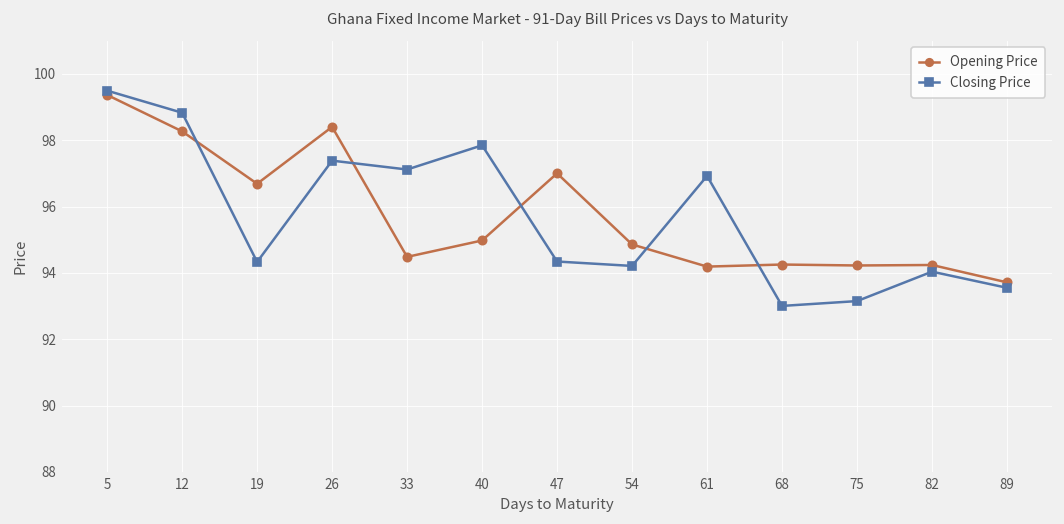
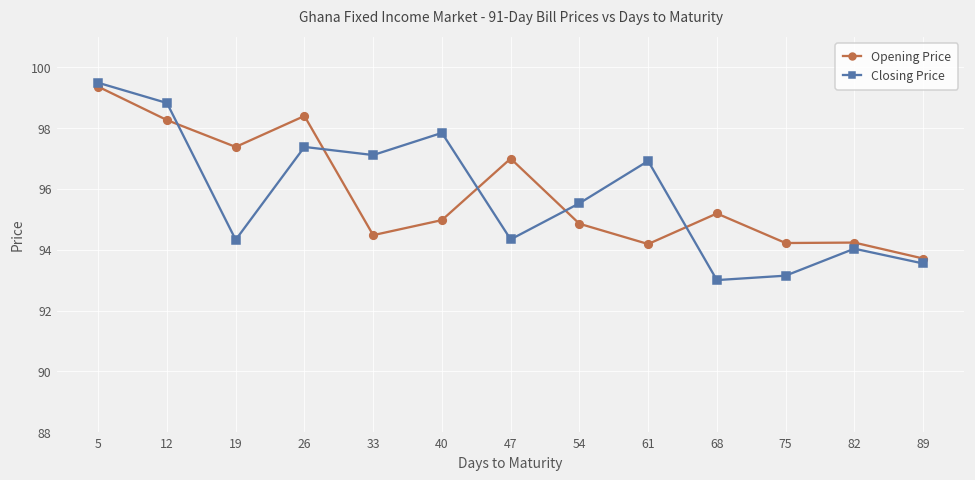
  {
    "Opening Price": {
      "5": 99.4,
      "12": 98.3,
-     "19": 96.7,
+     "19": 97.4,
      "26": 98.4,
      "33": 94.5,
      "40": 95.0,
      "47": 97.0,
      "54": 94.9,
      "61": 94.2,
-     "68": 94.3,
+     "68": 95.2,
      "75": 94.2,
      "82": 94.2,
      "89": 93.7
    },
    "Closing Price": {
      "5": 99.5,
      "12": 98.8,
      "19": 94.3,
      "26": 97.4,
      "33": 97.1,
      "40": 97.8,
      "47": 94.3,
-     "54": 94.2,
+     "54": 95.5,
      "61": 96.9,
      "68": 93.0,
      "75": 93.1,
      "82": 94.0,
      "89": 93.6
    }
  }
